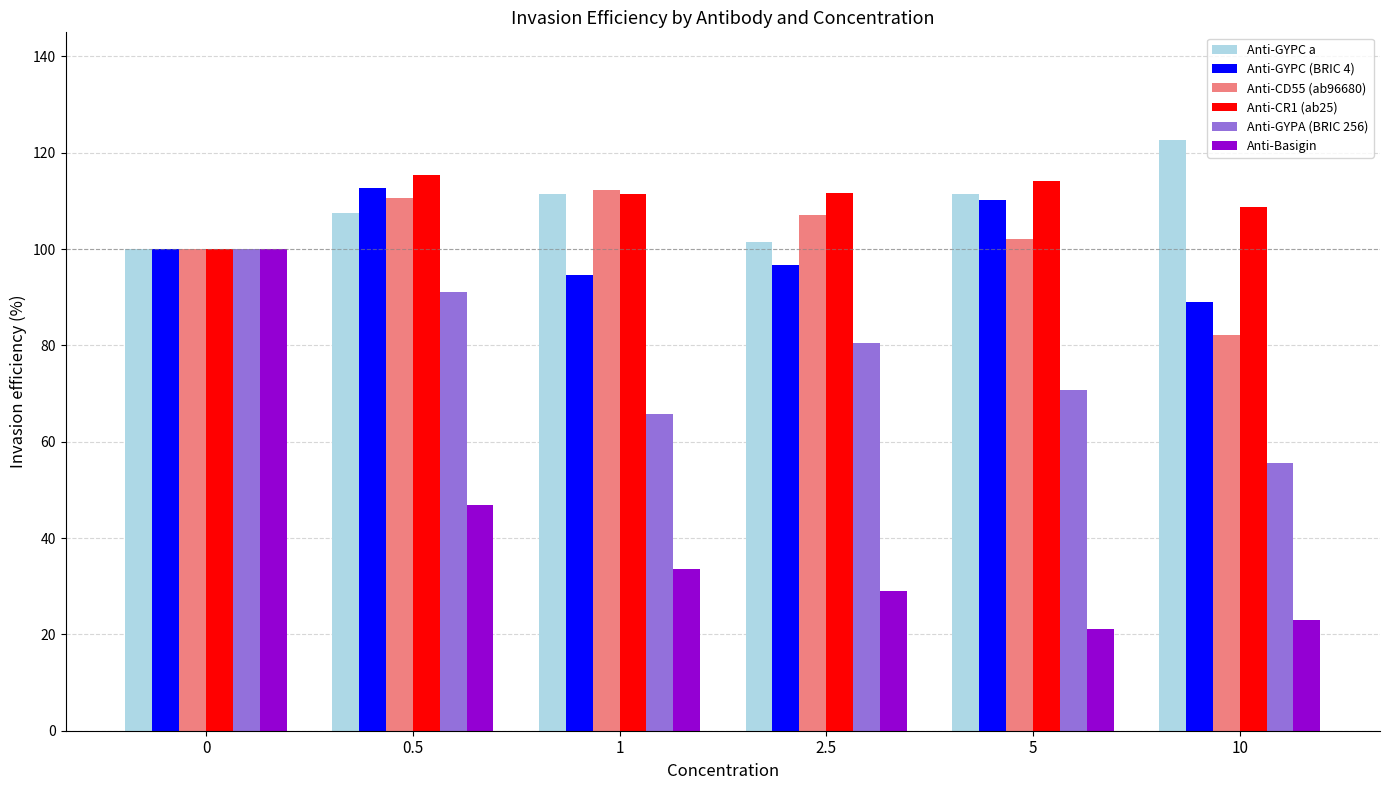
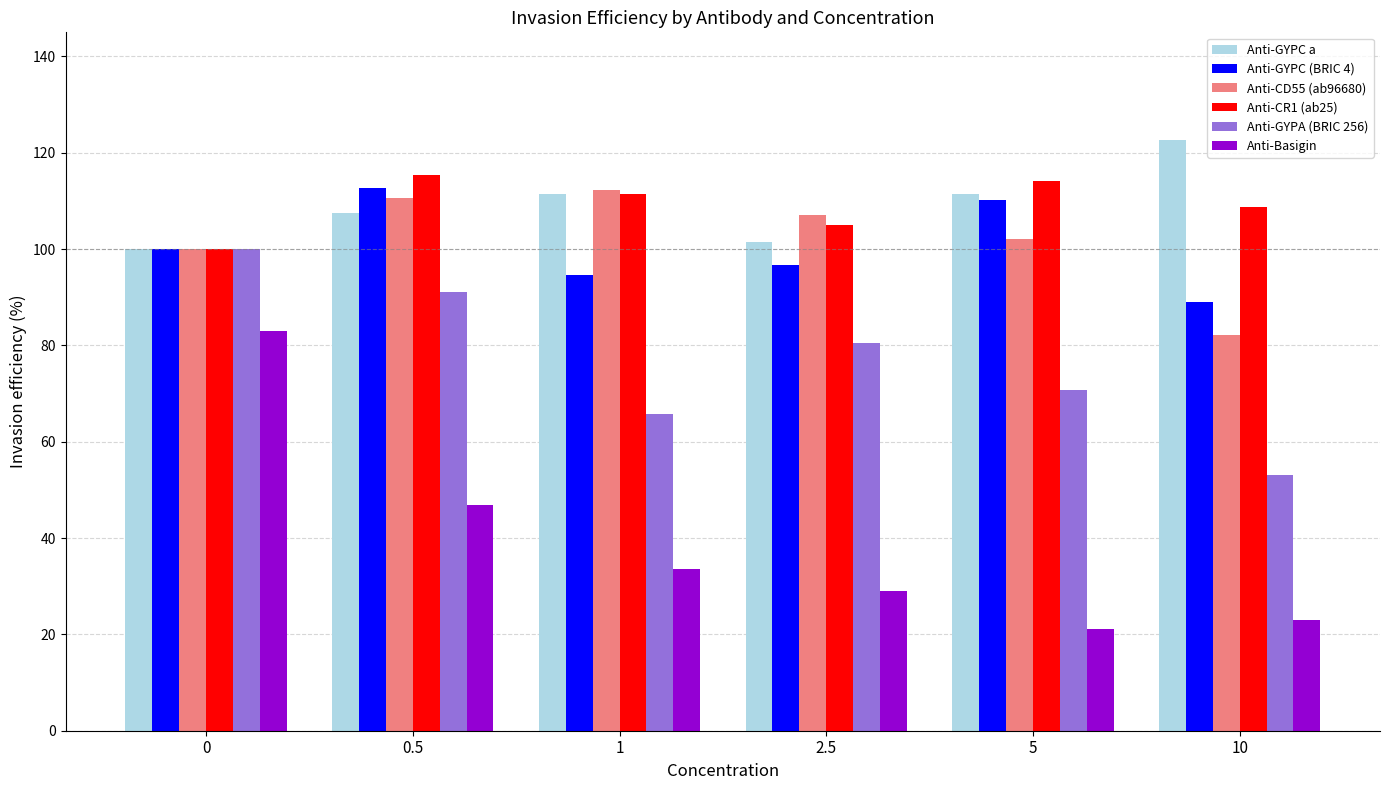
  {
    "Anti-GYPC a": {
      "0": 100,
      "0.5": 107,
      "1": 111,
      "2.5": 102,
      "5": 111,
      "10": 123
    },
    "Anti-GYPC (BRIC 4)": {
      "0": 100,
      "0.5": 113,
      "1": 95,
      "2.5": 97,
      "5": 110,
      "10": 89
    },
    "Anti-CD55 (ab96680)": {
      "0": 100,
      "0.5": 111,
      "1": 112,
      "2.5": 107,
      "5": 102,
      "10": 82
    },
    "Anti-CR1 (ab25)": {
      "0": 100,
      "0.5": 115,
      "1": 111,
-     "2.5": 112,
+     "2.5": 105,
      "5": 114,
      "10": 109
    },
    "Anti-GYPA (BRIC 256)": {
      "0": 100,
      "0.5": 91,
      "1": 66,
      "2.5": 80,
      "5": 71,
-     "10": 56
+     "10": 53
    },
    "Anti-Basigin": {
-     "0": 100,
+     "0": 83,
      "0.5": 47,
      "1": 34,
      "2.5": 29,
      "5": 21,
      "10": 23
    }
  }
